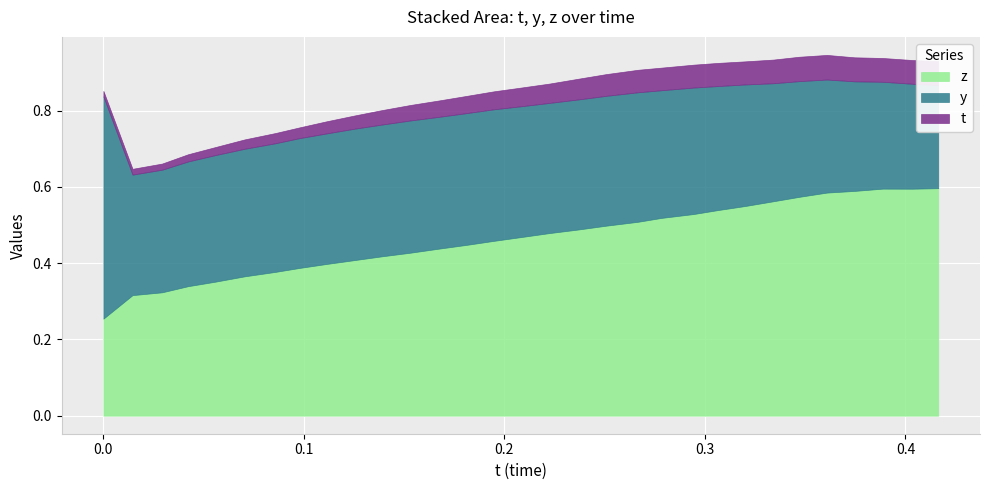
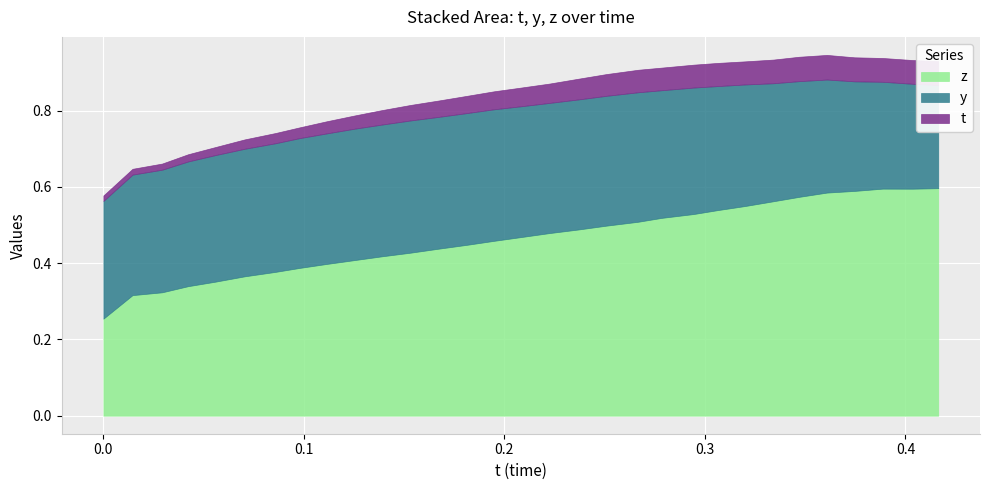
  {
    "z": {
      "0.0": 0.25
    },
    "y": {
-     "0.0": 0.58
+     "0.0": 0.31
    },
    "t": {
      "0.0": 0.01
    }
  }
